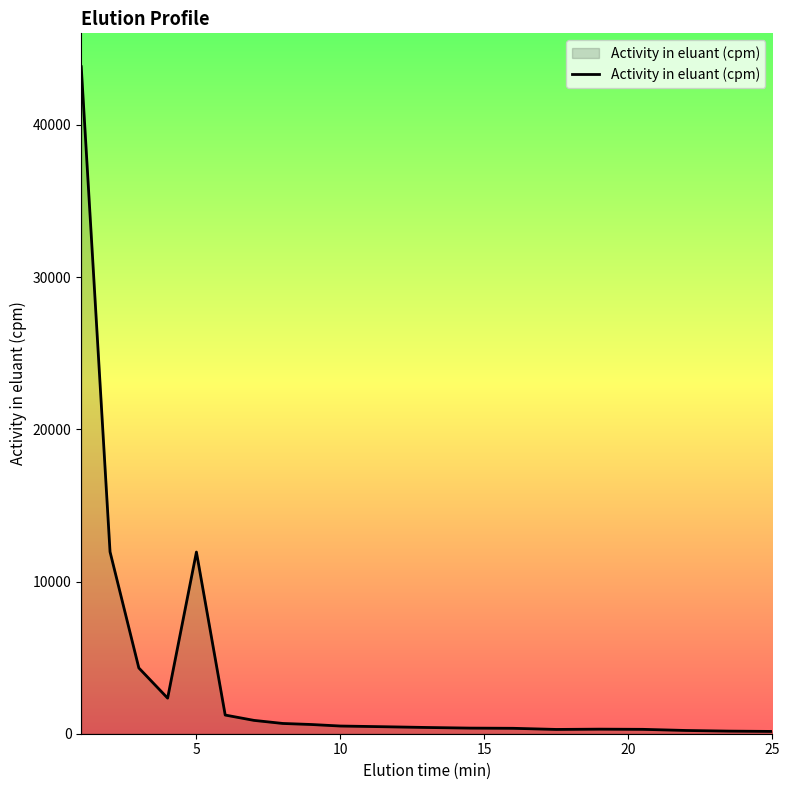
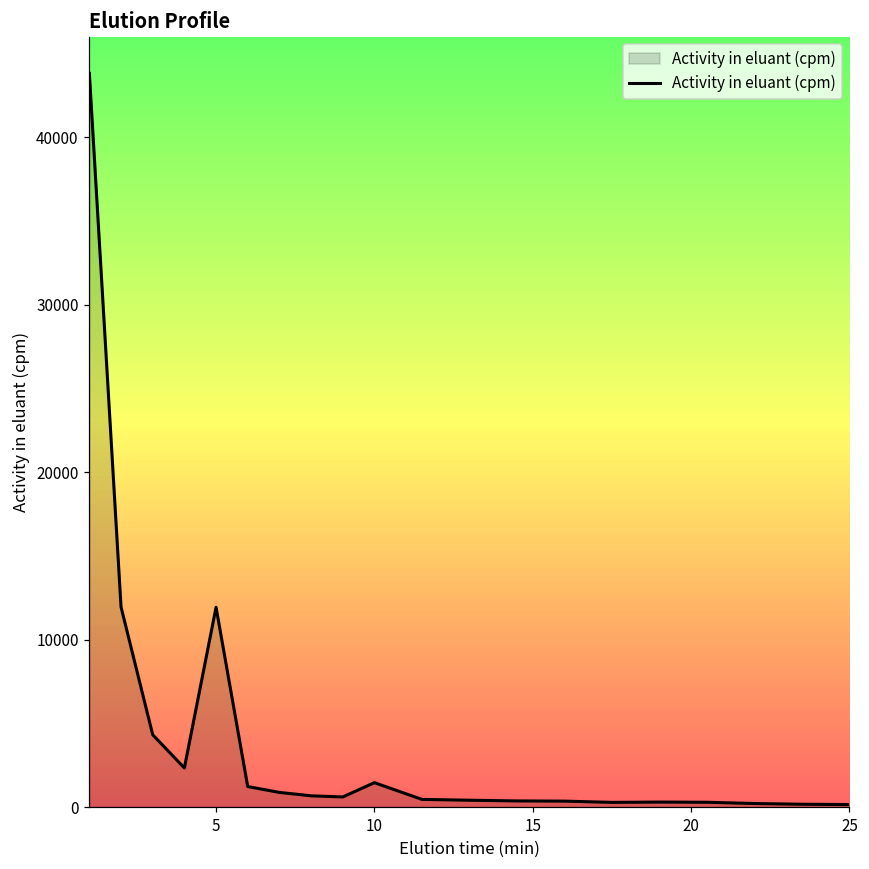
  {
    "5": 11900,
-   "10": 500,
+   "10": 1500,
    "25": 200
  }
